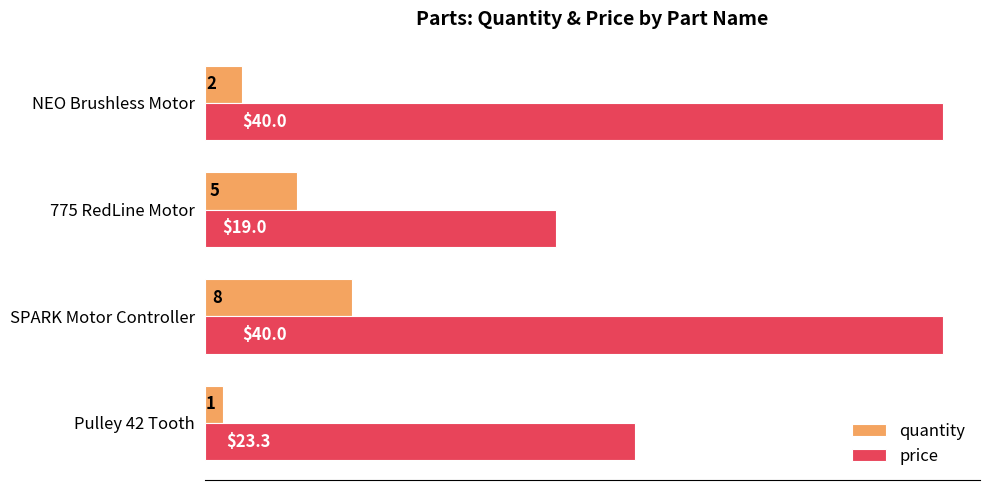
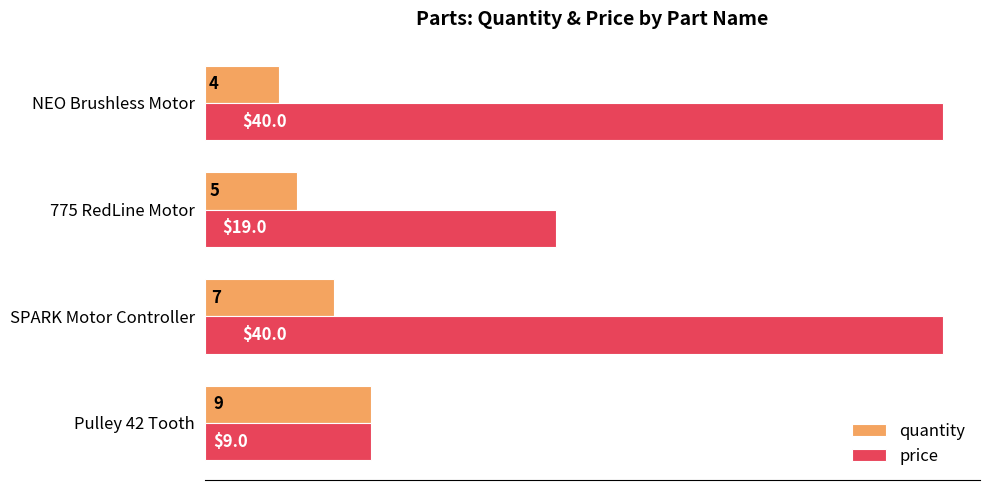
  {
    "quantity": {
-     "NEO Brushless Motor": "2",
+     "NEO Brushless Motor": "4",
      "775 RedLine Motor": "5",
-     "SPARK Motor Controller": "8",
-     "Pulley 42 Tooth": "1"
+     "SPARK Motor Controller": "7",
+     "Pulley 42 Tooth": "9"
    },
    "price": {
      "NEO Brushless Motor": "$40.0",
      "775 RedLine Motor": "$19.0",
      "SPARK Motor Controller": "$40.0",
-     "Pulley 42 Tooth": "$23.3"
+     "Pulley 42 Tooth": "$9.0"
    }
  }
